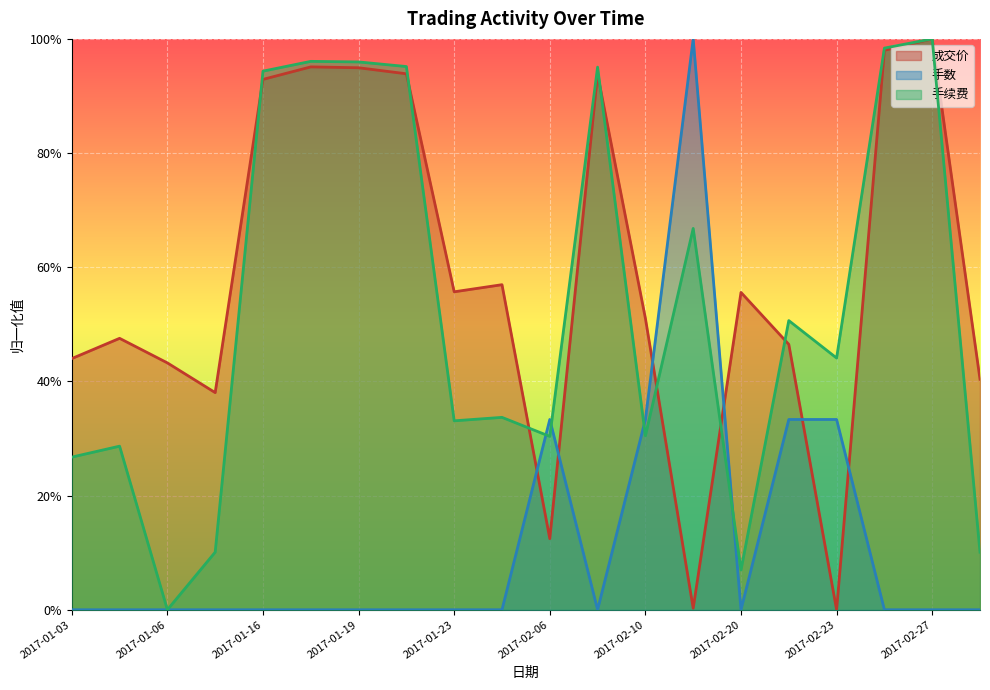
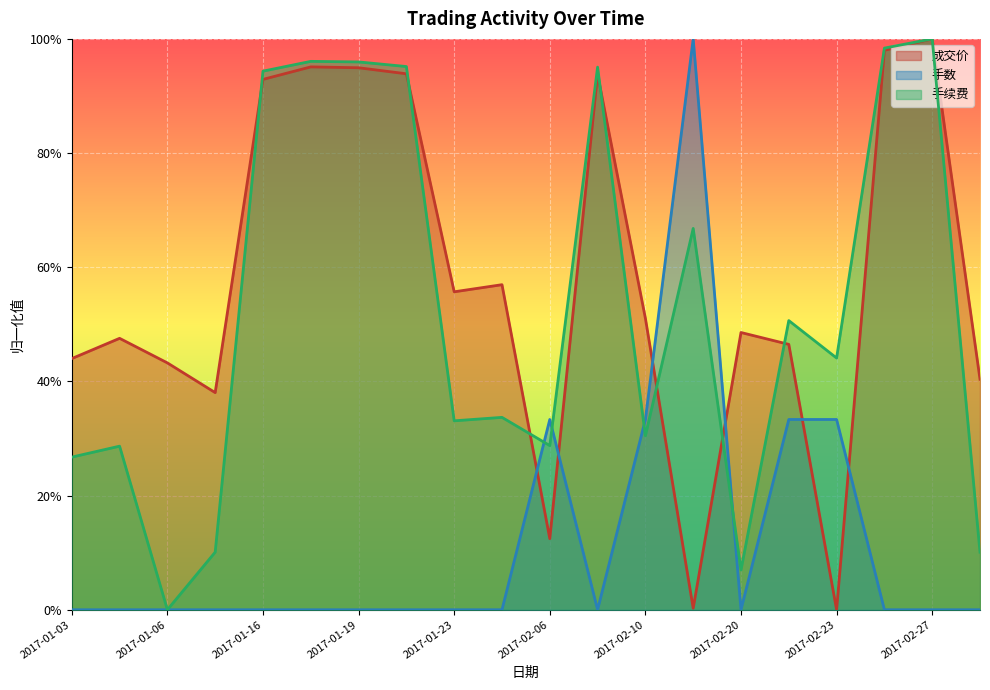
  {
    "成交价": {
      "2017-01-03": "44%",
      "2017-01-06": "43%",
      "2017-01-16": "93%",
      "2017-01-19": "95%",
      "2017-01-23": "56%",
      "2017-02-06": "12%",
      "2017-02-10": "51%",
-     "2017-02-20": "56%",
+     "2017-02-20": "49%",
      "2017-02-23": "0%"
    },
    "手数": {
      "2017-01-03": "0%",
      "2017-01-16": "0%",
      "2017-01-19": "0%",
      "2017-01-23": "0%",
      "2017-02-06": "33%",
      "2017-02-10": "33%",
      "2017-02-20": "0%",
      "2017-02-23": "33%",
      "2017-02-27": "0%"
    },
    "手续费": {
      "2017-01-03": "27%",
      "2017-01-16": "94%",
      "2017-01-19": "96%",
      "2017-01-23": "33%",
-     "2017-02-06": "30%",
+     "2017-02-06": "29%",
      "2017-02-10": "30%",
      "2017-02-20": "7%",
      "2017-02-23": "44%"
    }
  }
